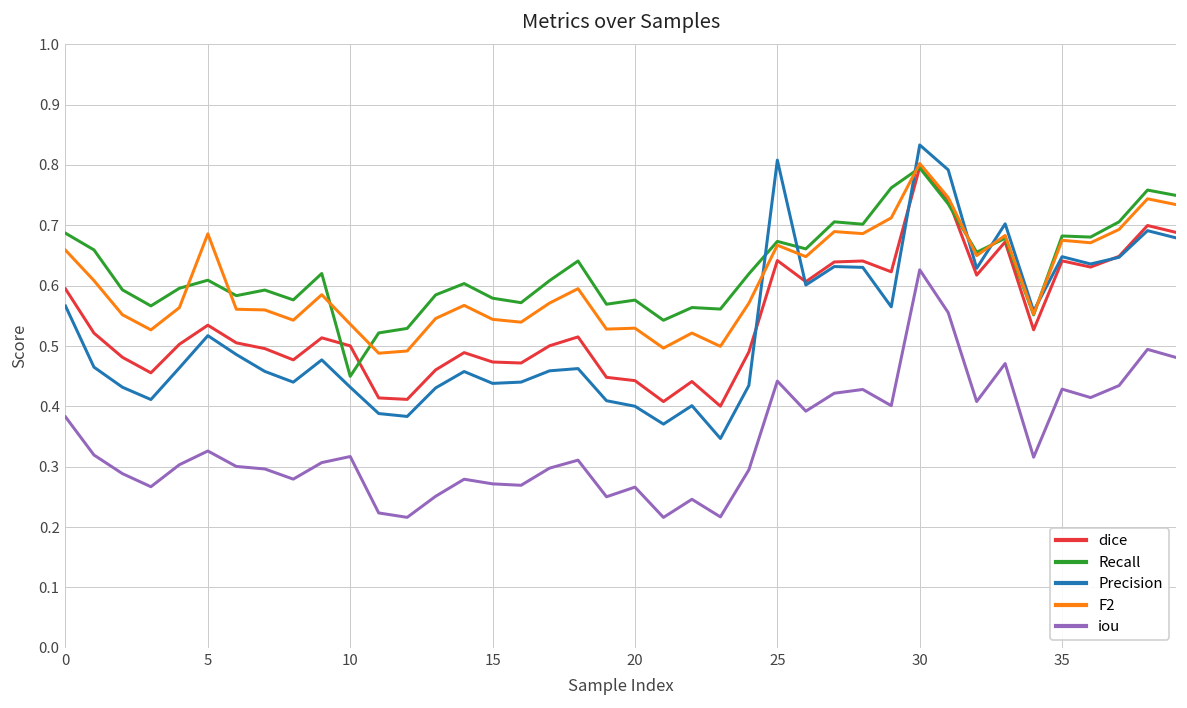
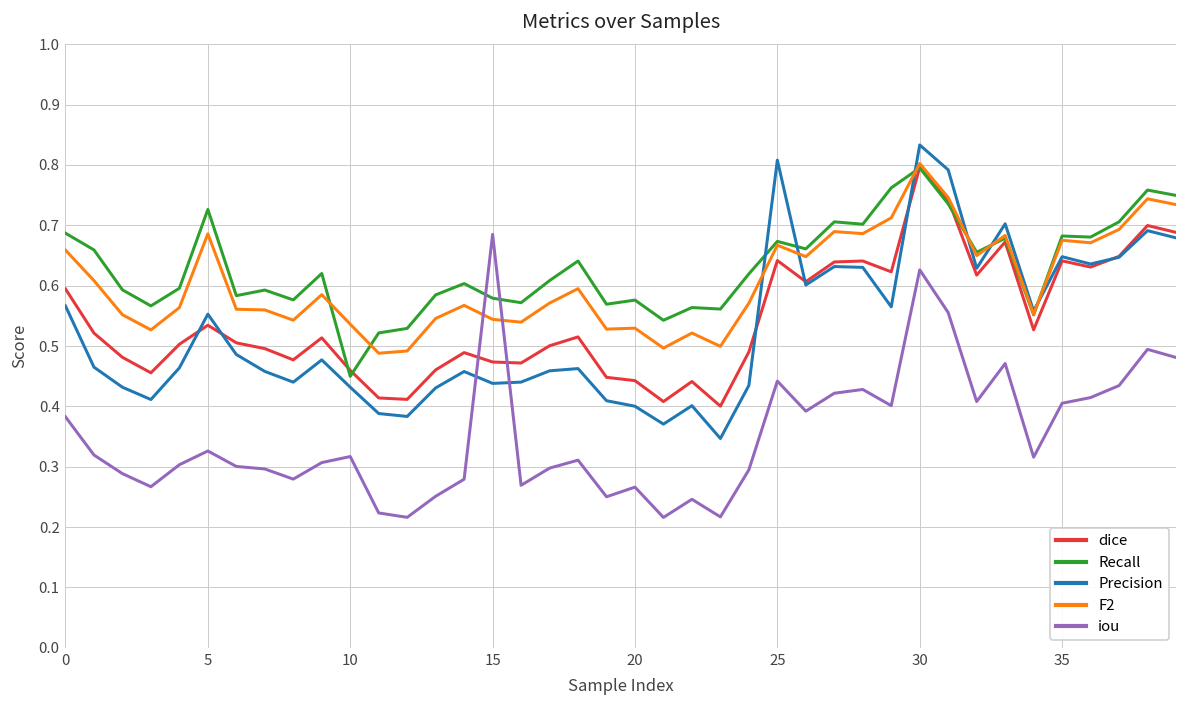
  {
    "dice": {
      "0": 0.59,
      "5": 0.53,
-     "10": 0.50,
+     "10": 0.46,
      "15": 0.47,
      "20": 0.44,
      "25": 0.64,
      "35": 0.64
    },
    "Recall": {
      "0": 0.69,
-     "5": 0.61,
+     "5": 0.73,
      "10": 0.45,
      "15": 0.58,
      "20": 0.58,
      "25": 0.67,
      "35": 0.68
    },
    "Precision": {
      "0": 0.57,
-     "5": 0.52,
+     "5": 0.55,
      "10": 0.43,
      "15": 0.44,
      "20": 0.40,
      "25": 0.81,
      "30": 0.83,
      "35": 0.65
    },
    "F2": {
      "0": 0.66,
      "5": 0.69,
      "10": 0.54,
      "15": 0.54,
      "20": 0.53,
      "25": 0.67,
      "30": 0.80,
      "35": 0.68
    },
    "iou": {
      "0": 0.38,
      "5": 0.33,
      "10": 0.32,
-     "15": 0.27,
+     "15": 0.68,
      "20": 0.27,
      "25": 0.44,
      "30": 0.63,
-     "35": 0.43
+     "35": 0.41
    }
  }
